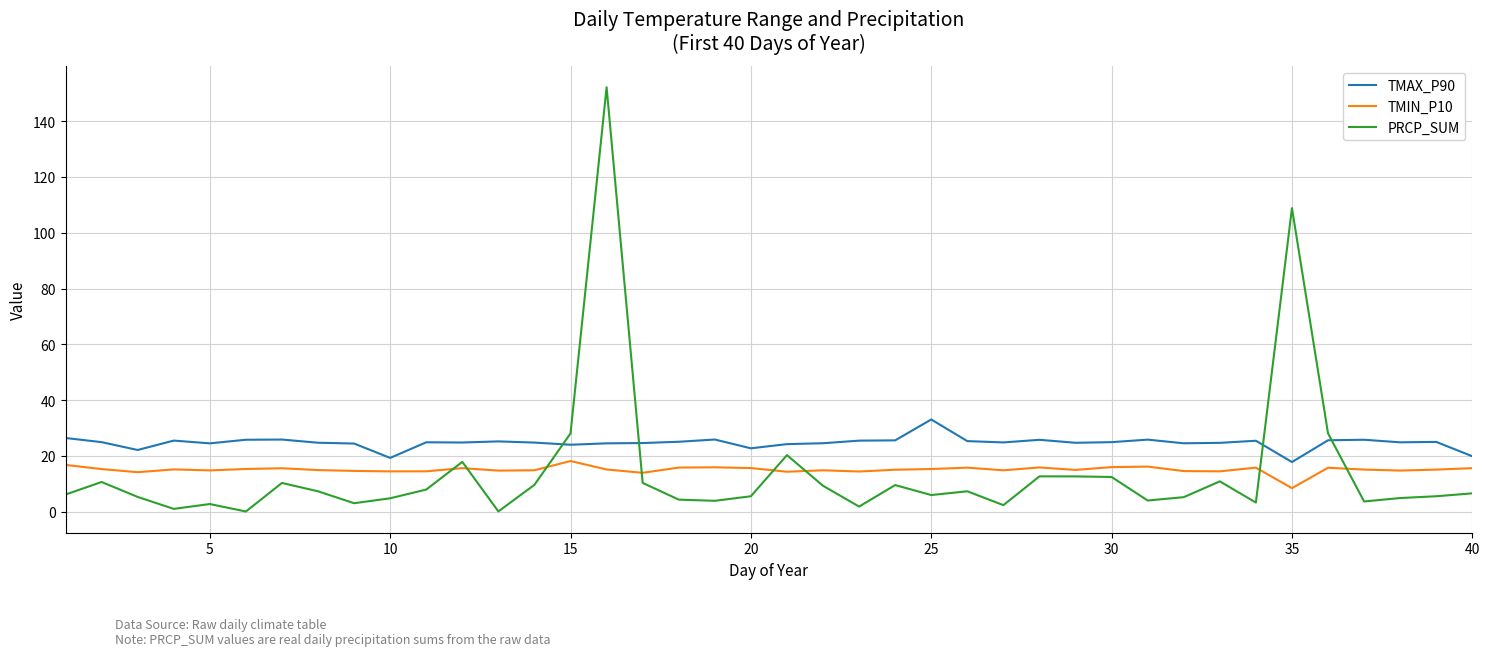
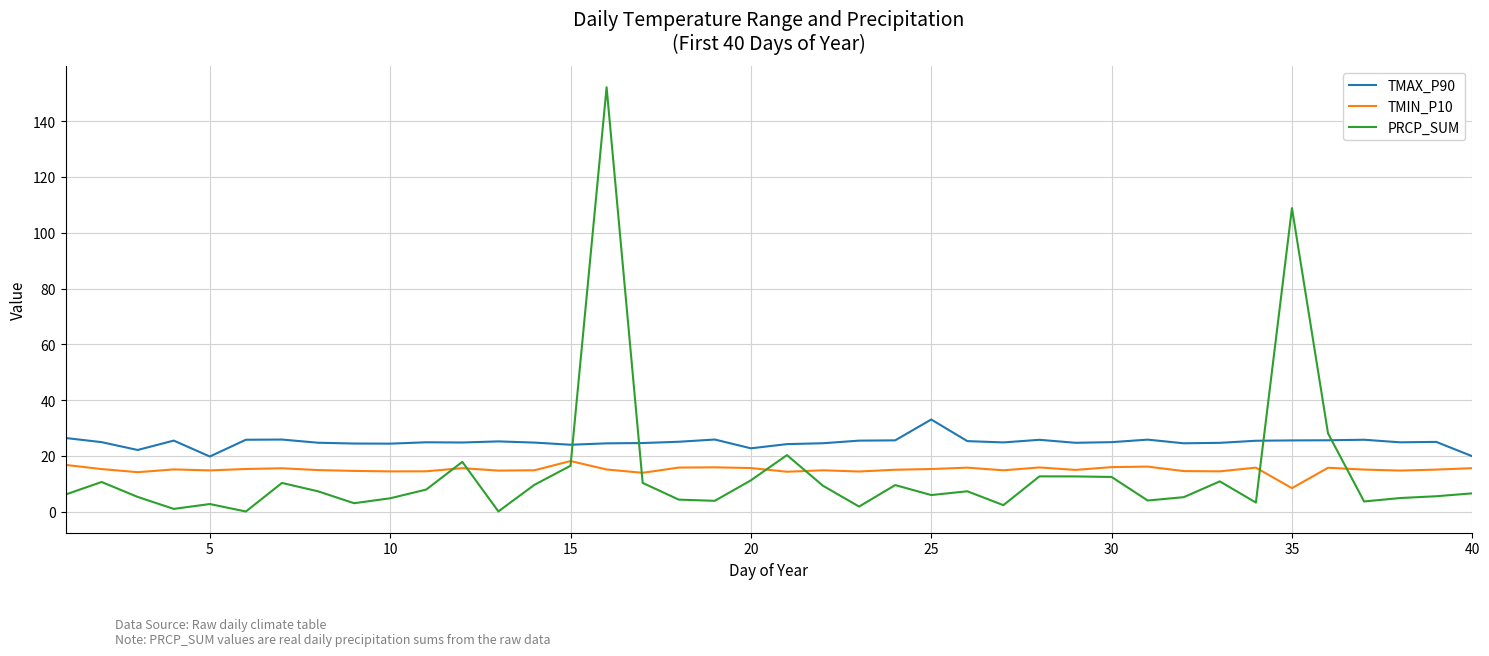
  {
    "TMAX_P90": {
-     "5": 25,
-     "10": 19,
+     "5": 20,
+     "10": 24,
      "15": 24,
      "20": 23,
      "25": 33,
      "30": 25,
-     "35": 18,
+     "35": 26,
      "40": 20
    },
    "TMIN_P10": {
      "5": 15,
      "10": 14,
      "15": 18,
      "20": 16,
      "25": 15,
      "30": 16,
      "35": 8,
      "40": 16
    },
    "PRCP_SUM": {
      "5": 3,
      "10": 5,
-     "15": 28,
-     "20": 6,
+     "15": 17,
+     "20": 11,
      "25": 6,
      "30": 12,
      "35": 109,
      "40": 7
    }
  }
